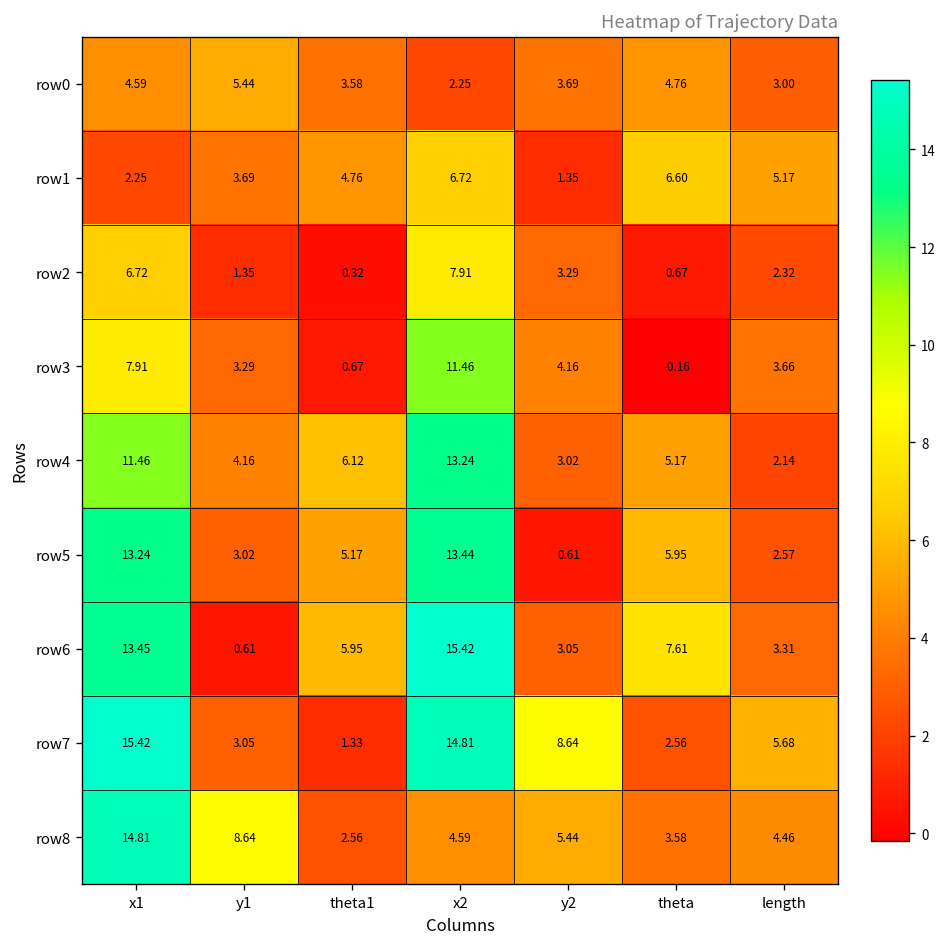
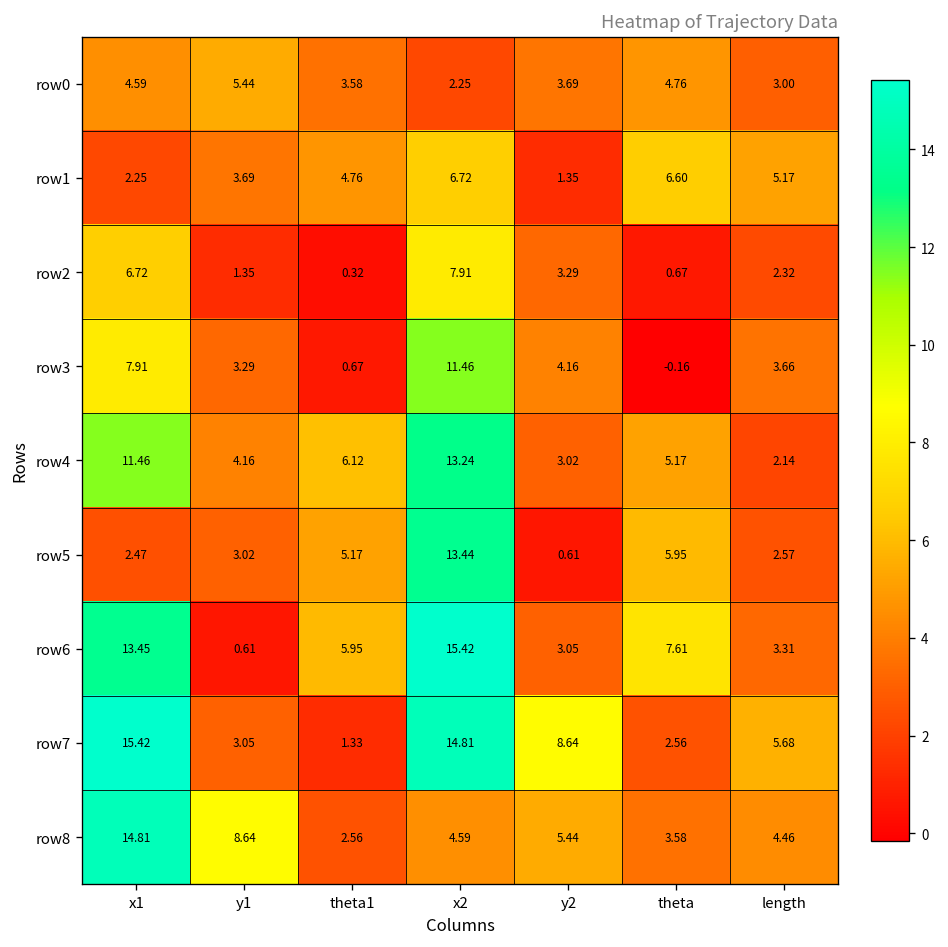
  {
    "row0": {
      "x1": 4.59,
      "y1": 5.44,
      "theta1": 3.58,
      "x2": 2.25,
      "y2": 3.69,
      "theta": 4.76,
      "length": 3.00
    },
    "row1": {
      "x1": 2.25,
      "y1": 3.69,
      "theta1": 4.76,
      "x2": 6.72,
      "y2": 1.35,
      "theta": 6.60,
      "length": 5.17
    },
    "row2": {
      "x1": 6.72,
      "y1": 1.35,
      "theta1": 0.32,
      "x2": 7.91,
      "y2": 3.29,
      "theta": 0.67,
      "length": 2.32
    },
    "row3": {
      "x1": 7.91,
      "y1": 3.29,
      "theta1": 0.67,
      "x2": 11.46,
      "y2": 4.16,
      "theta": -0.16,
      "length": 3.66
    },
    "row4": {
      "x1": 11.46,
      "y1": 4.16,
      "theta1": 6.12,
      "x2": 13.24,
      "y2": 3.02,
      "theta": 5.17,
      "length": 2.14
    },
    "row5": {
-     "x1": 13.24,
+     "x1": 2.47,
      "y1": 3.02,
      "theta1": 5.17,
      "x2": 13.44,
      "y2": 0.61,
      "theta": 5.95,
      "length": 2.57
    },
    "row6": {
      "x1": 13.45,
      "y1": 0.61,
      "theta1": 5.95,
      "x2": 15.42,
      "y2": 3.05,
      "theta": 7.61,
      "length": 3.31
    },
    "row7": {
      "x1": 15.42,
      "y1": 3.05,
      "theta1": 1.33,
      "x2": 14.81,
      "y2": 8.64,
      "theta": 2.56,
      "length": 5.68
    },
    "row8": {
      "x1": 14.81,
      "y1": 8.64,
      "theta1": 2.56,
      "x2": 4.59,
      "y2": 5.44,
      "theta": 3.58,
      "length": 4.46
    }
  }
